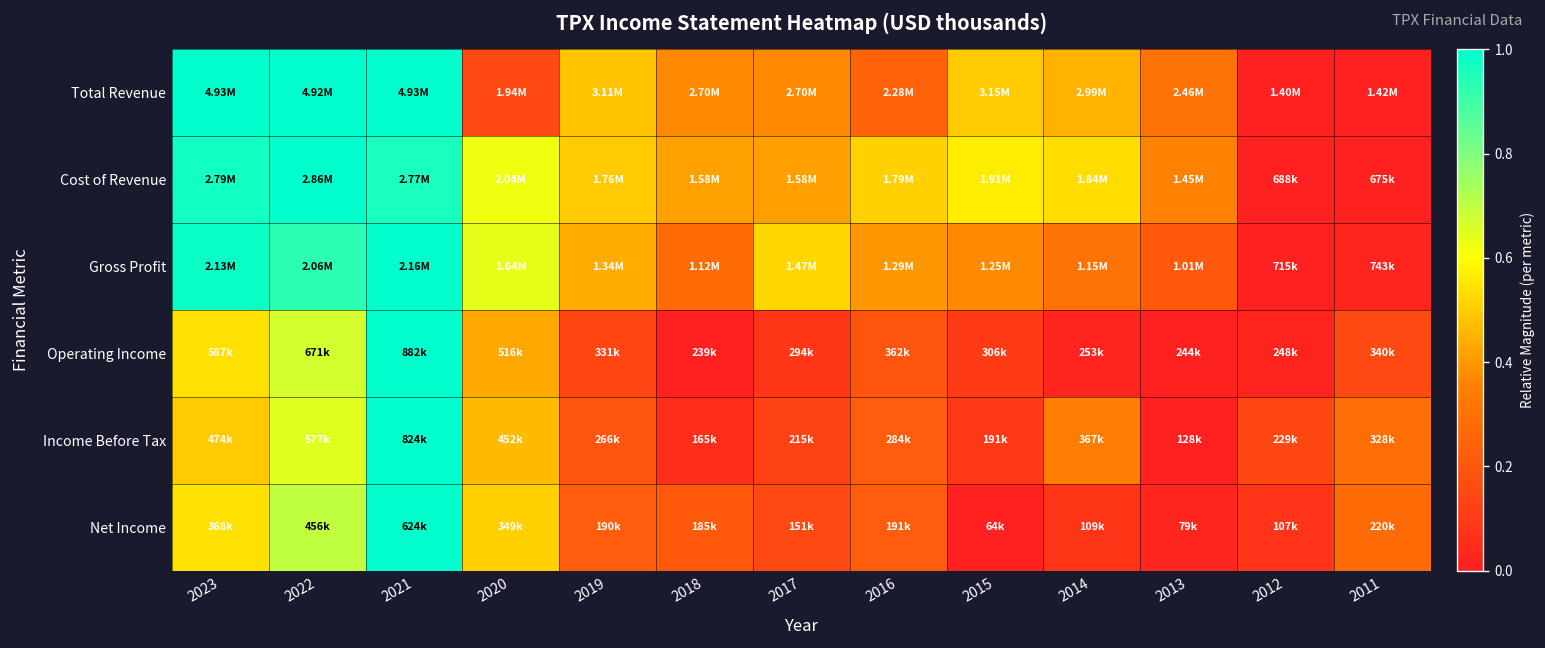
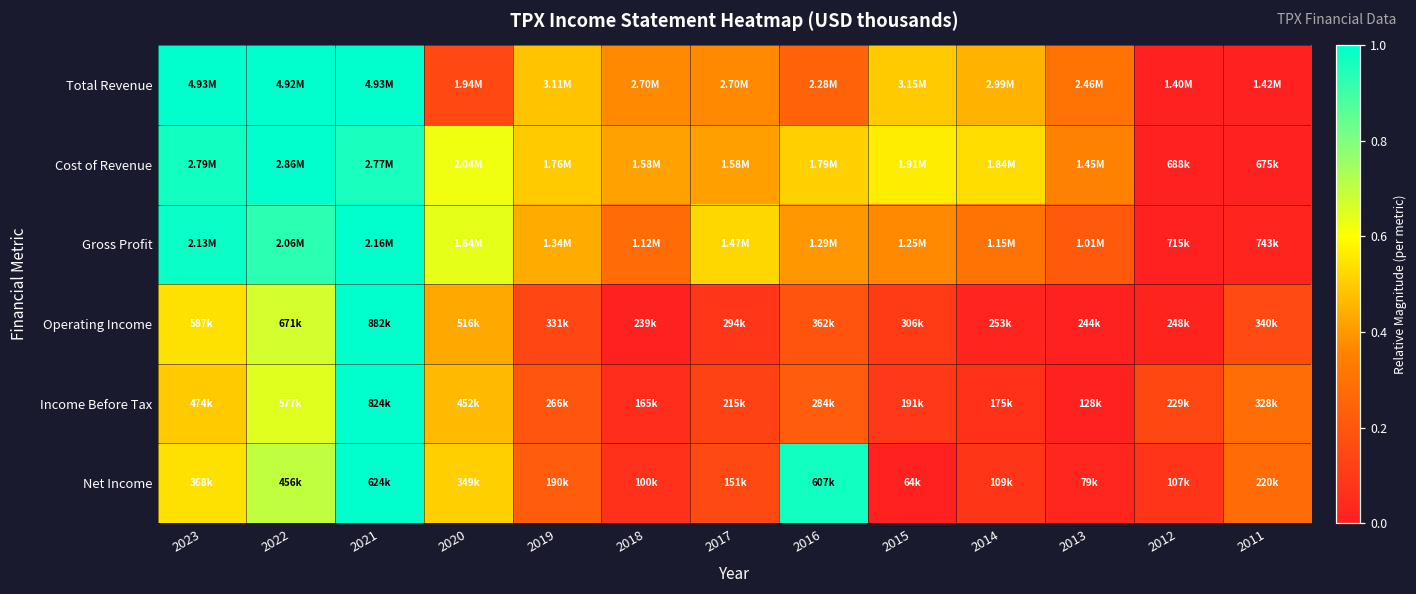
  {
    "Total Revenue": {
      "2023": "4.93M",
      "2022": "4.92M",
      "2021": "4.93M",
      "2020": "1.94M",
      "2019": "3.11M",
      "2018": "2.70M",
      "2017": "2.70M",
      "2016": "2.28M",
      "2015": "3.15M",
      "2014": "2.99M",
      "2013": "2.46M",
      "2012": "1.40M",
      "2011": "1.42M"
    },
    "Cost of Revenue": {
      "2023": "2.79M",
      "2022": "2.86M",
      "2021": "2.77M",
      "2020": "2.04M",
      "2019": "1.76M",
      "2018": "1.58M",
      "2017": "1.58M",
      "2016": "1.79M",
      "2015": "1.91M",
      "2014": "1.84M",
      "2013": "1.45M",
      "2012": "688k",
      "2011": "675k"
    },
    "Gross Profit": {
      "2023": "2.13M",
      "2022": "2.06M",
      "2021": "2.16M",
      "2020": "1.64M",
      "2019": "1.34M",
      "2018": "1.12M",
      "2017": "1.47M",
      "2016": "1.29M",
      "2015": "1.25M",
      "2014": "1.15M",
      "2013": "1.01M",
      "2012": "715k",
      "2011": "743k"
    },
    "Operating Income": {
      "2023": "587k",
      "2022": "671k",
      "2021": "882k",
      "2020": "516k",
      "2019": "331k",
      "2018": "239k",
      "2017": "294k",
      "2016": "362k",
      "2015": "306k",
      "2014": "253k",
      "2013": "244k",
      "2012": "248k",
      "2011": "340k"
    },
    "Income Before Tax": {
      "2023": "474k",
      "2022": "577k",
      "2021": "824k",
      "2020": "452k",
      "2019": "266k",
      "2018": "165k",
      "2017": "215k",
      "2016": "284k",
      "2015": "191k",
-     "2014": "367k",
+     "2014": "175k",
      "2013": "128k",
      "2012": "229k",
      "2011": "328k"
    },
    "Net Income": {
      "2023": "368k",
      "2022": "456k",
      "2021": "624k",
      "2020": "349k",
      "2019": "190k",
-     "2018": "185k",
+     "2018": "100k",
      "2017": "151k",
-     "2016": "191k",
+     "2016": "607k",
      "2015": "64k",
      "2014": "109k",
      "2013": "79k",
      "2012": "107k",
      "2011": "220k"
    }
  }
